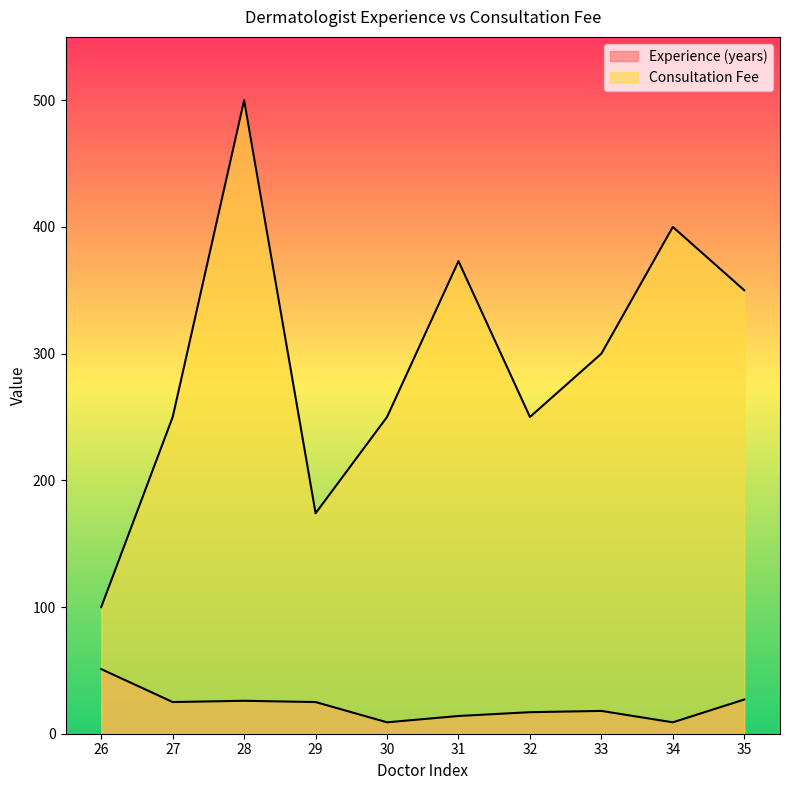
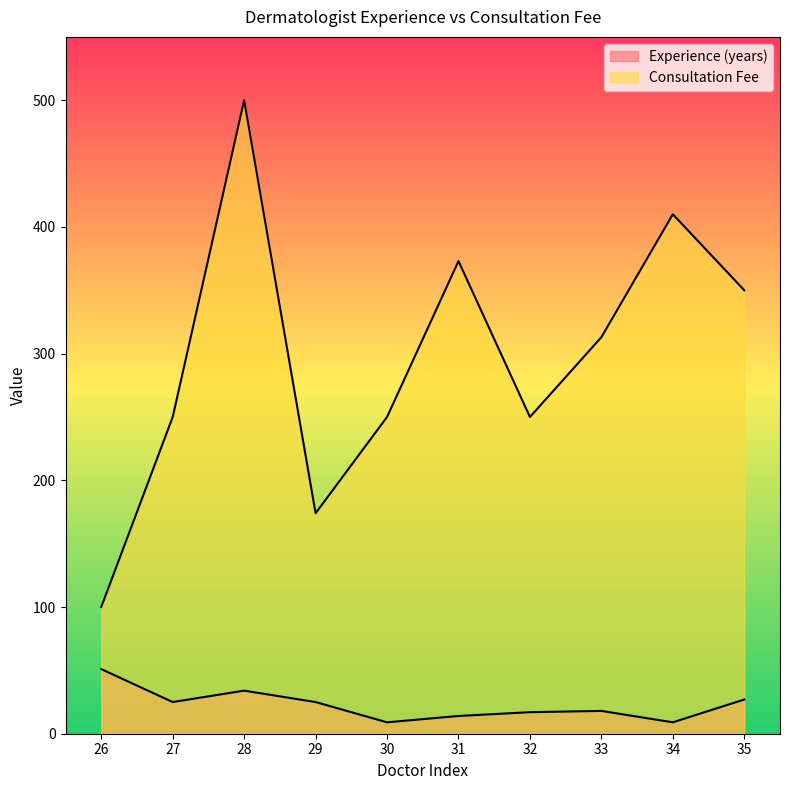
  {
    "Experience (years)": {
      "26": 51,
      "27": 25,
-     "28": 26,
+     "28": 34,
      "29": 25,
      "30": 9,
      "31": 14,
      "32": 17,
      "33": 18,
      "34": 9,
      "35": 27
    },
    "Consultation Fee": {
      "26": 100,
      "27": 250,
      "28": 500,
      "29": 174,
      "30": 250,
      "31": 373,
      "32": 250,
-     "33": 300,
-     "34": 400,
+     "33": 313,
+     "34": 410,
      "35": 350
    }
  }
